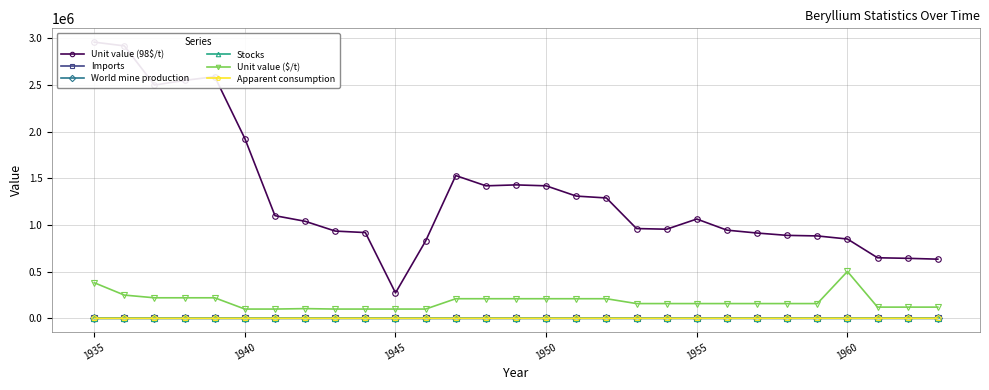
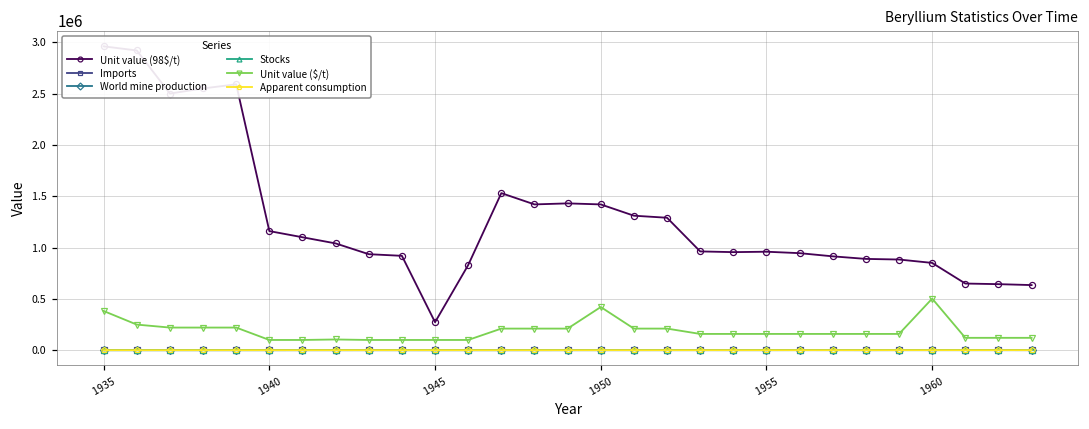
  {
    "Unit value (98$/t)": {
-     "1940": 1900000,
+     "1940": 1200000,
      "1945": 300000,
      "1950": 1400000,
-     "1955": 1100000,
+     "1955": 1000000,
      "1960": 900000
    },
    "Apparent consumption": {
      "1935": 0,
      "1940": 0,
      "1945": 0,
      "1950": 0,
      "1955": 0,
      "1960": 0
    },
    "Unit value ($/t)": {
      "1935": 400000,
      "1940": 100000,
      "1945": 100000,
-     "1950": 200000,
+     "1950": 400000,
      "1955": 200000,
      "1960": 500000
    }
  }
